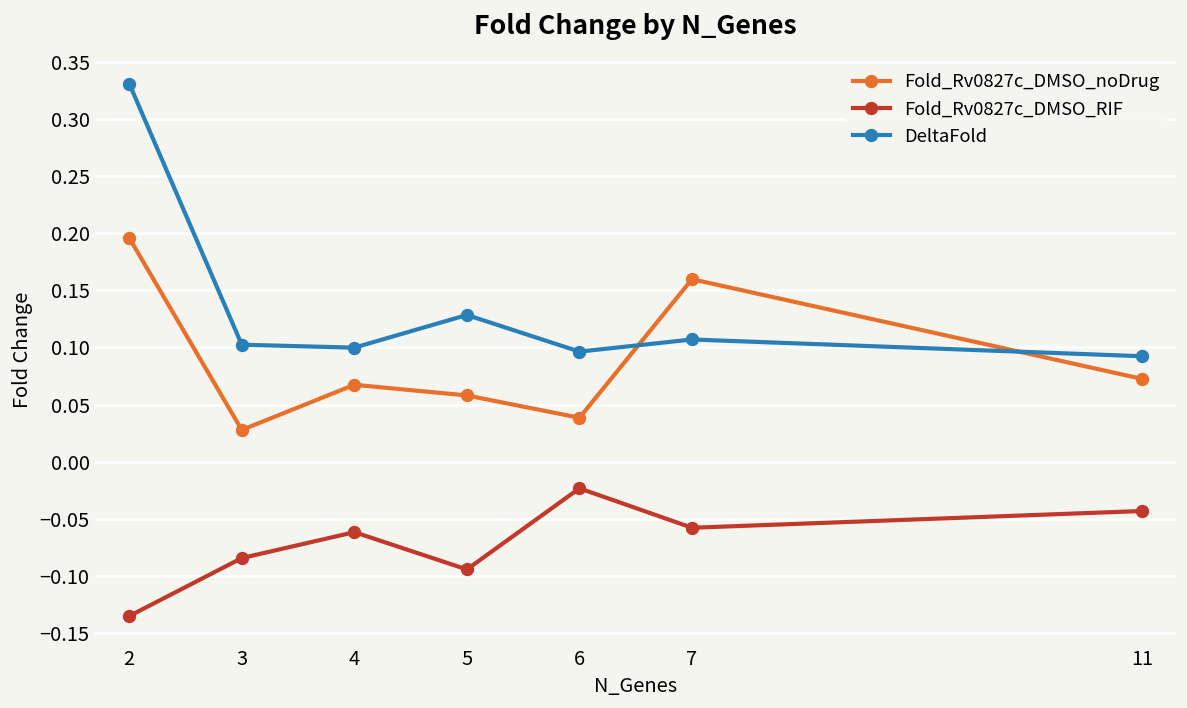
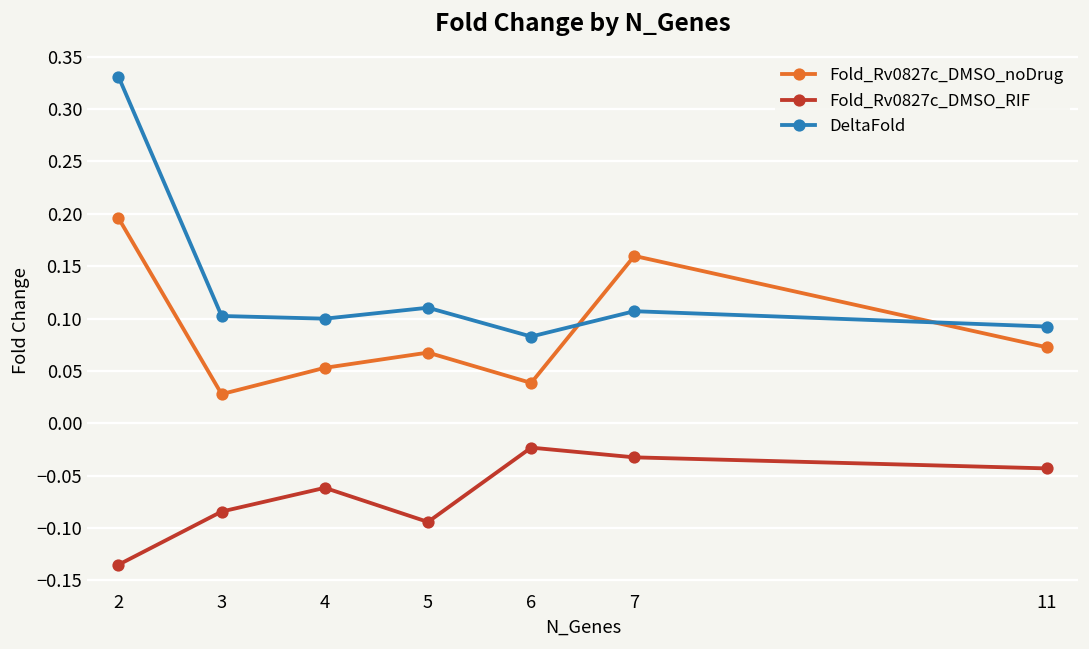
  {
    "Fold_Rv0827c_DMSO_noDrug": {
      "2": 0.20,
      "3": 0.03,
-     "4": 0.07,
-     "5": 0.06,
+     "4": 0.05,
+     "5": 0.07,
      "6": 0.04,
      "7": 0.16,
      "11": 0.07
    },
    "Fold_Rv0827c_DMSO_RIF": {
      "2": -0.14,
      "3": -0.08,
      "4": -0.06,
      "5": -0.09,
      "6": -0.02,
-     "7": -0.06,
+     "7": -0.03,
      "11": -0.04
    },
    "DeltaFold": {
      "2": 0.33,
      "3": 0.10,
      "4": 0.10,
-     "5": 0.13,
-     "6": 0.10,
+     "5": 0.11,
+     "6": 0.08,
      "7": 0.11,
      "11": 0.09
    }
  }
